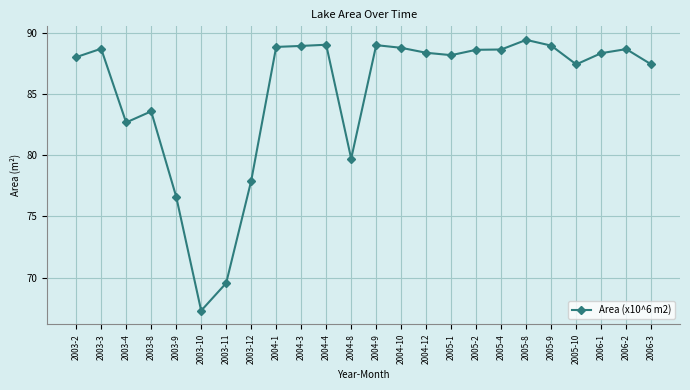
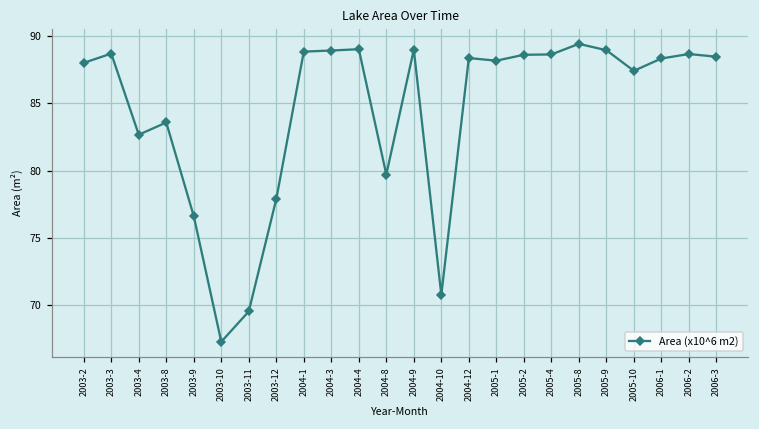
  {
    "2003-2": 88.0,
    "2003-3": 88.7,
    "2003-4": 82.7,
    "2003-8": 83.6,
    "2003-9": 76.6,
    "2003-10": 67.3,
    "2003-11": 69.6,
    "2003-12": 77.9,
    "2004-1": 88.8,
    "2004-3": 88.9,
    "2004-4": 89.0,
    "2004-8": 79.7,
    "2004-9": 89.0,
-   "2004-10": 88.8,
+   "2004-10": 70.8,
    "2004-12": 88.4,
    "2005-1": 88.2,
    "2005-2": 88.6,
    "2005-4": 88.6,
    "2005-8": 89.4,
    "2005-9": 88.9,
    "2005-10": 87.4,
    "2006-1": 88.3,
    "2006-2": 88.7,
-   "2006-3": 87.4
+   "2006-3": 88.5
  }
